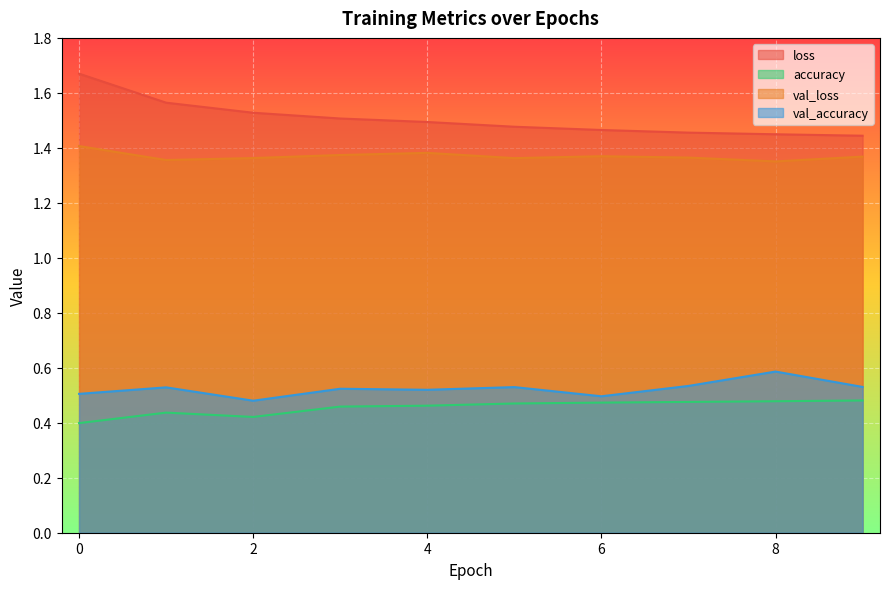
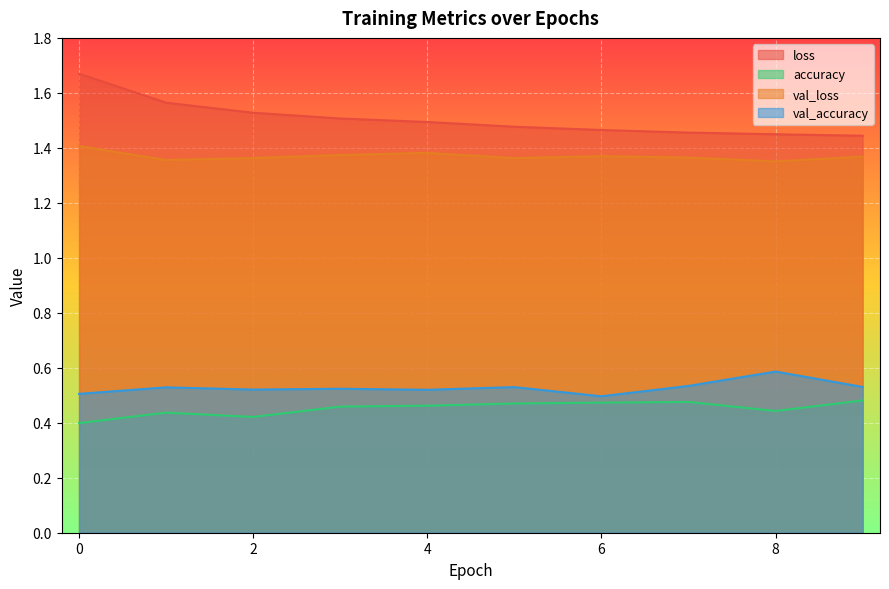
  {
    "accuracy": {
      "0": 0.40,
      "2": 0.42,
      "4": 0.46,
      "6": 0.47,
-     "8": 0.48
+     "8": 0.44
    },
    "val_accuracy": {
      "0": 0.51,
-     "2": 0.48,
+     "2": 0.52,
      "4": 0.52,
      "6": 0.50,
      "8": 0.59
    }
  }
